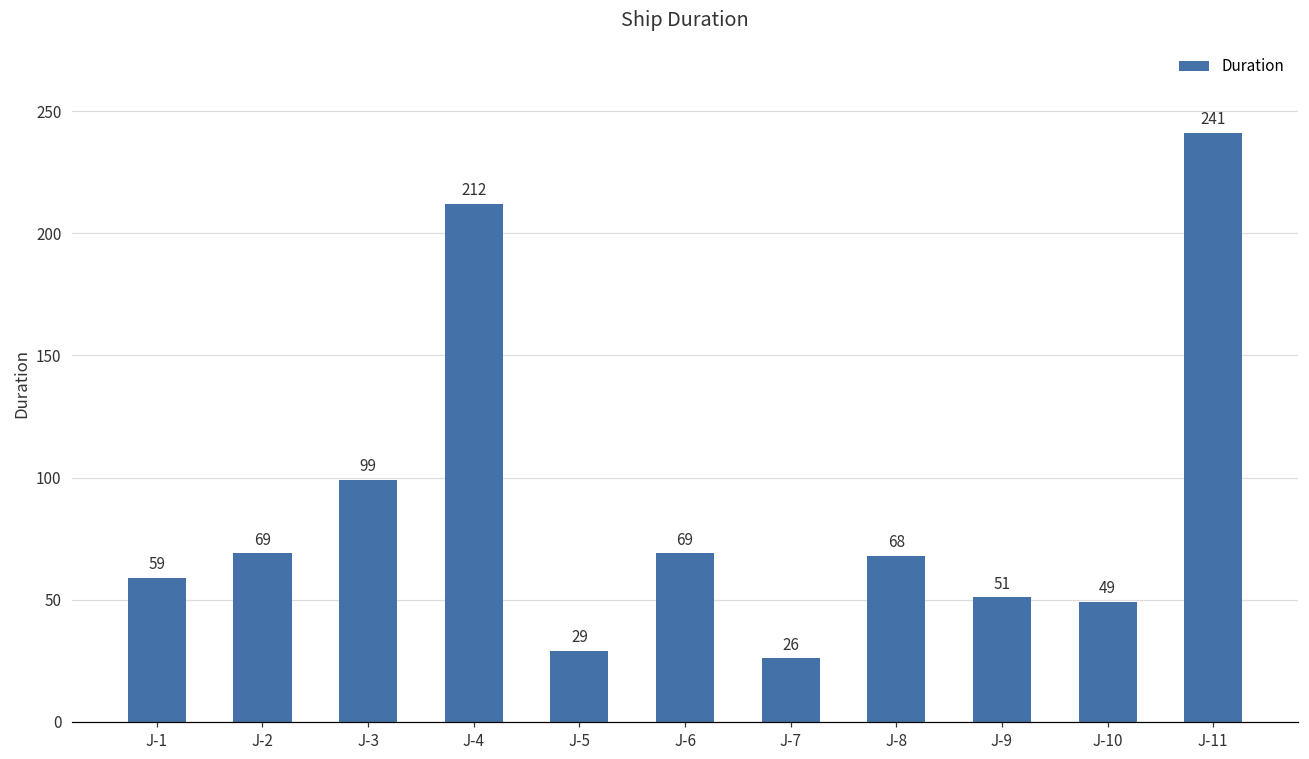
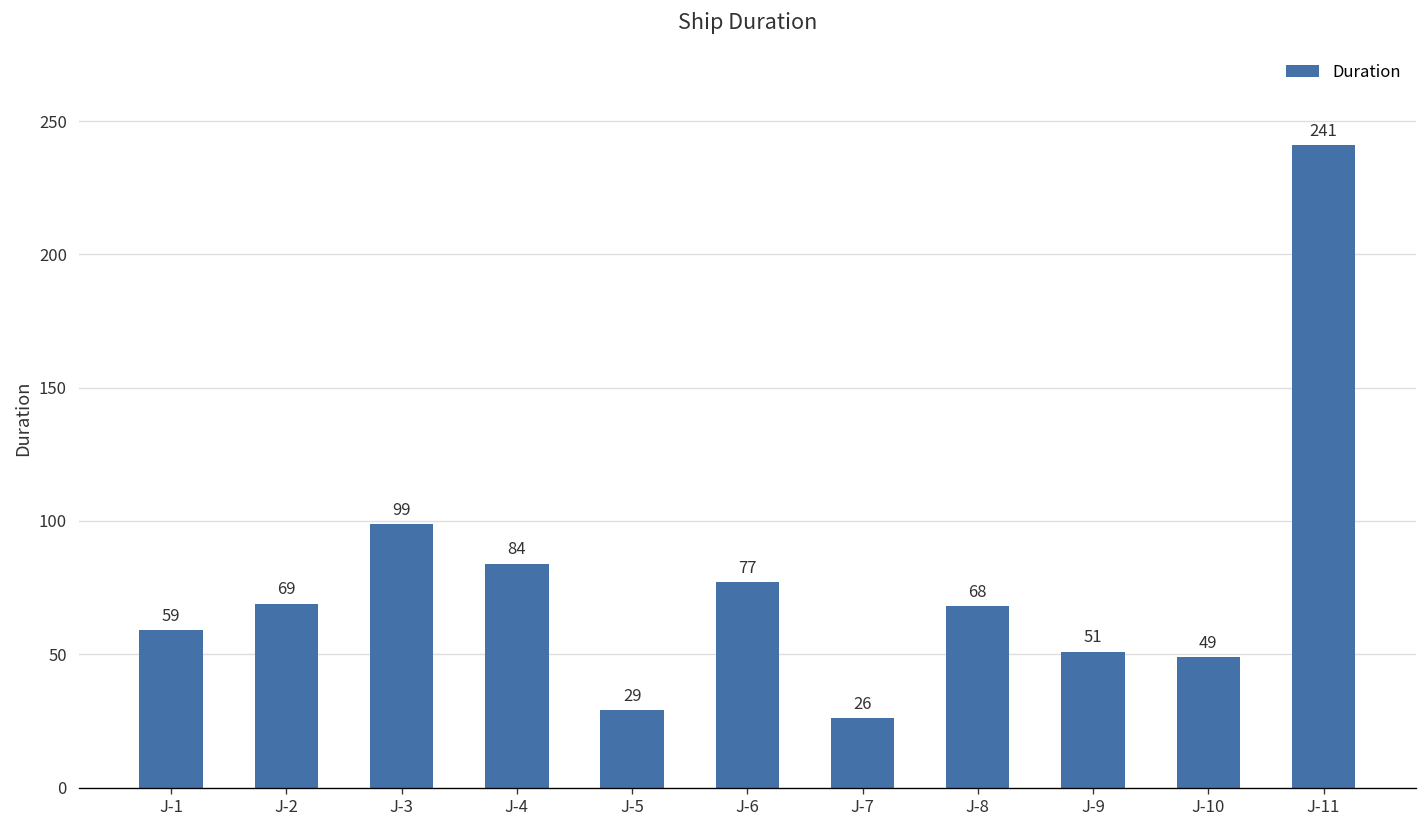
  {
    "J-1": 59,
    "J-2": 69,
    "J-3": 99,
-   "J-4": 212,
+   "J-4": 84,
    "J-5": 29,
-   "J-6": 69,
+   "J-6": 77,
    "J-7": 26,
    "J-8": 68,
    "J-9": 51,
    "J-10": 49,
    "J-11": 241
  }
